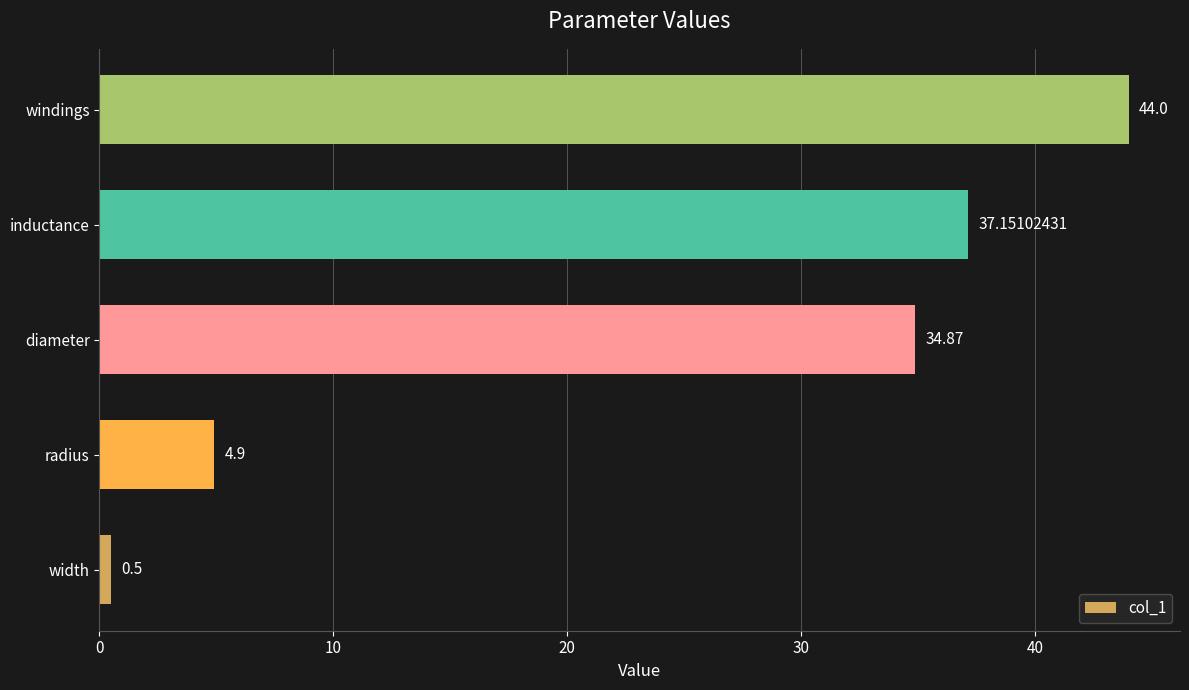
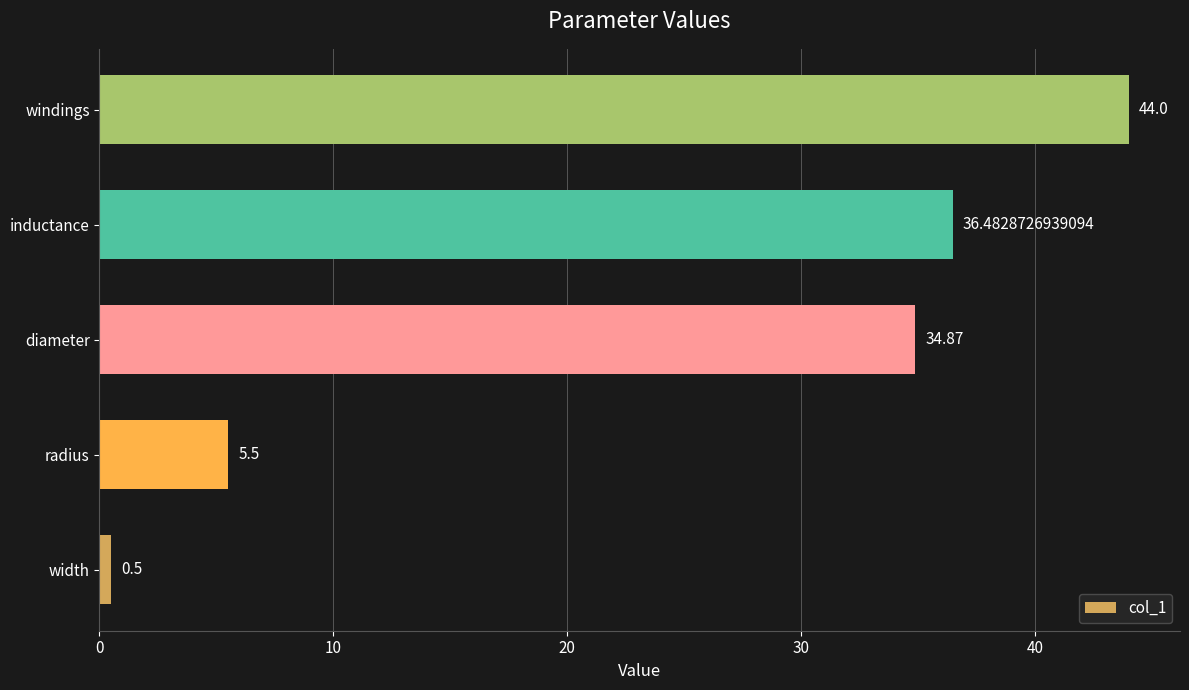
  {
    "windings": 44.0,
-   "inductance": 37.15102431,
+   "inductance": 36.4828726939094,
    "diameter": 34.87,
-   "radius": 4.9,
+   "radius": 5.5,
    "width": 0.5
  }
